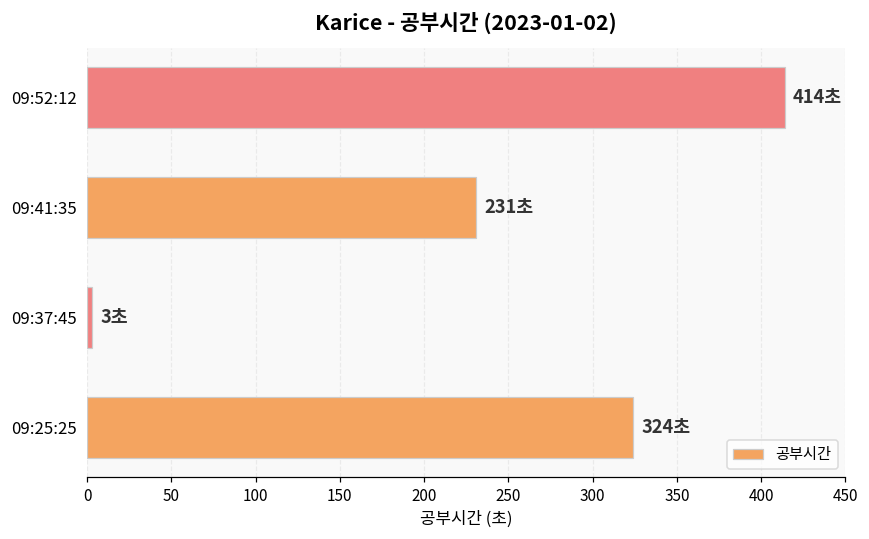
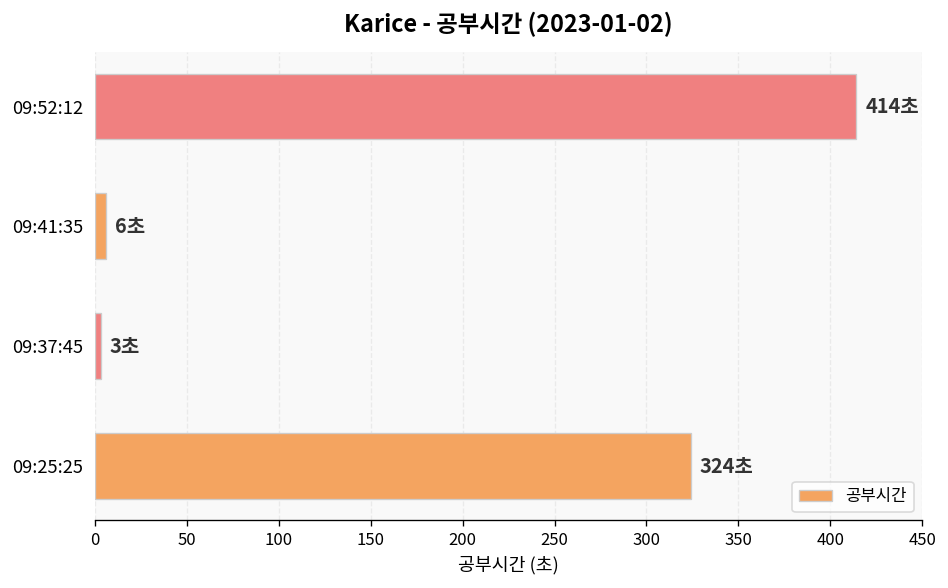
  {
    "09:52:12": "414초",
-   "09:41:35": "231초",
+   "09:41:35": "6초",
    "09:37:45": "3초",
    "09:25:25": "324초"
  }
